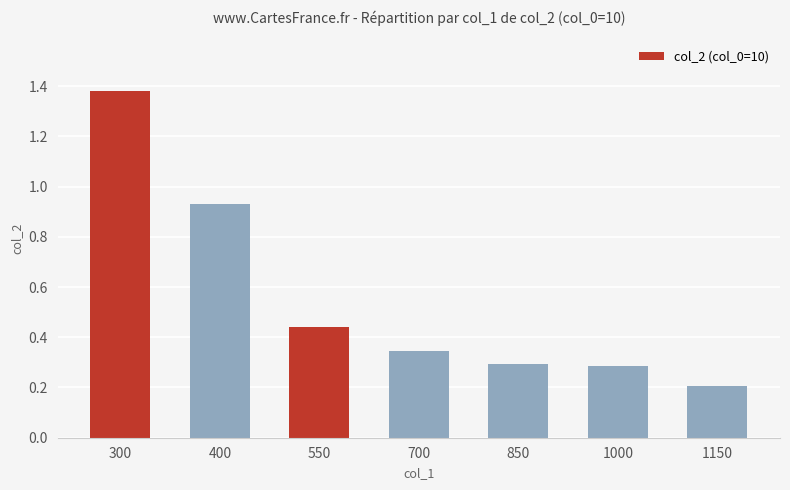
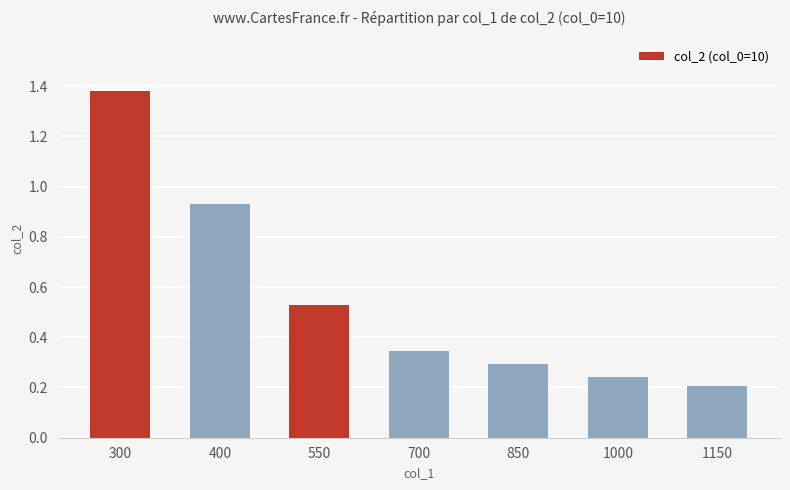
  {
    "300": 1.38,
    "400": 0.93,
-   "550": 0.44,
+   "550": 0.53,
    "700": 0.34,
    "850": 0.30,
-   "1000": 0.28,
+   "1000": 0.24,
    "1150": 0.21
  }
